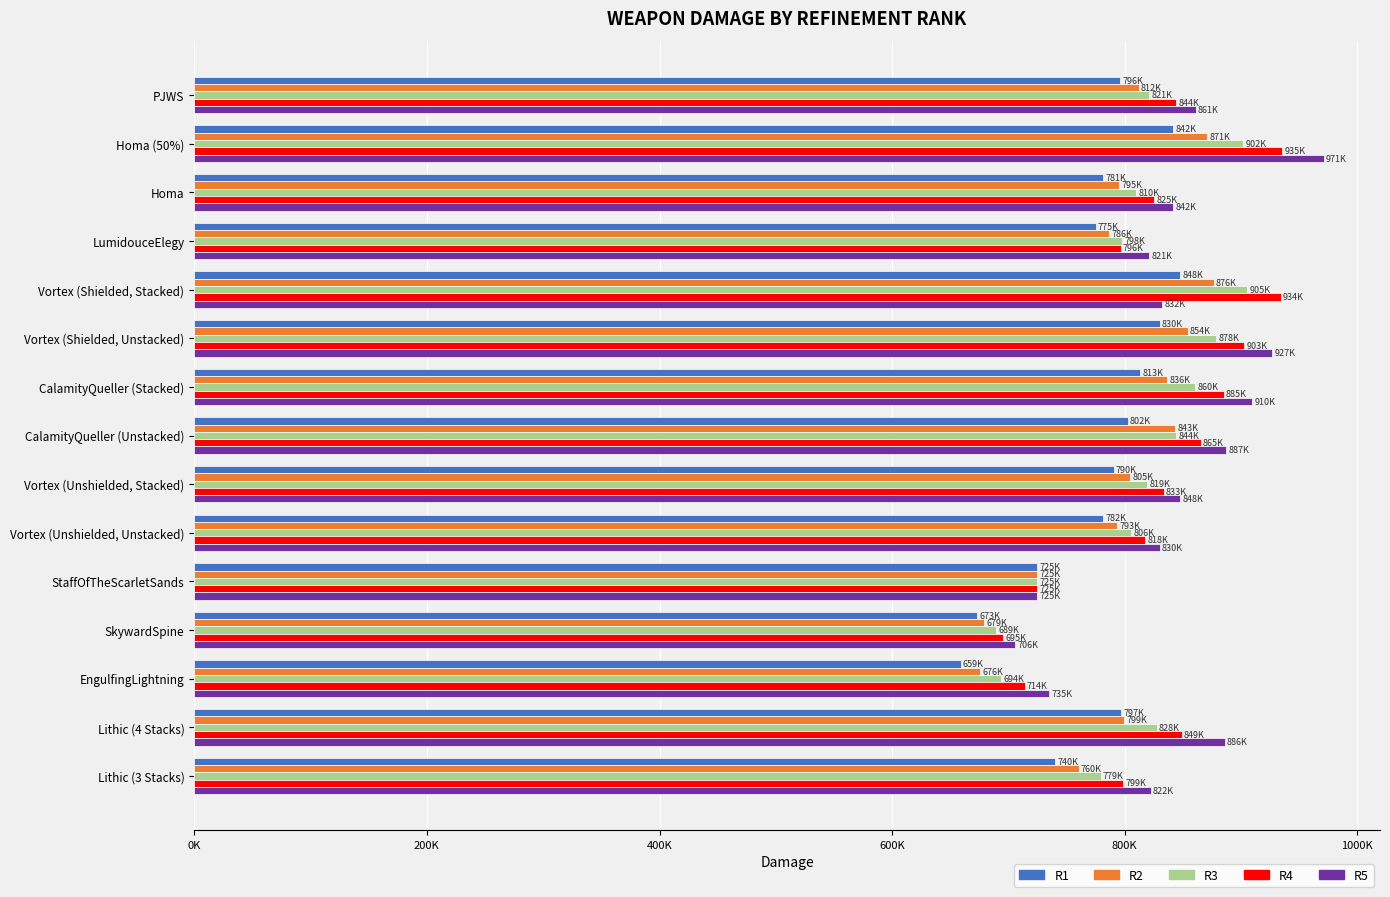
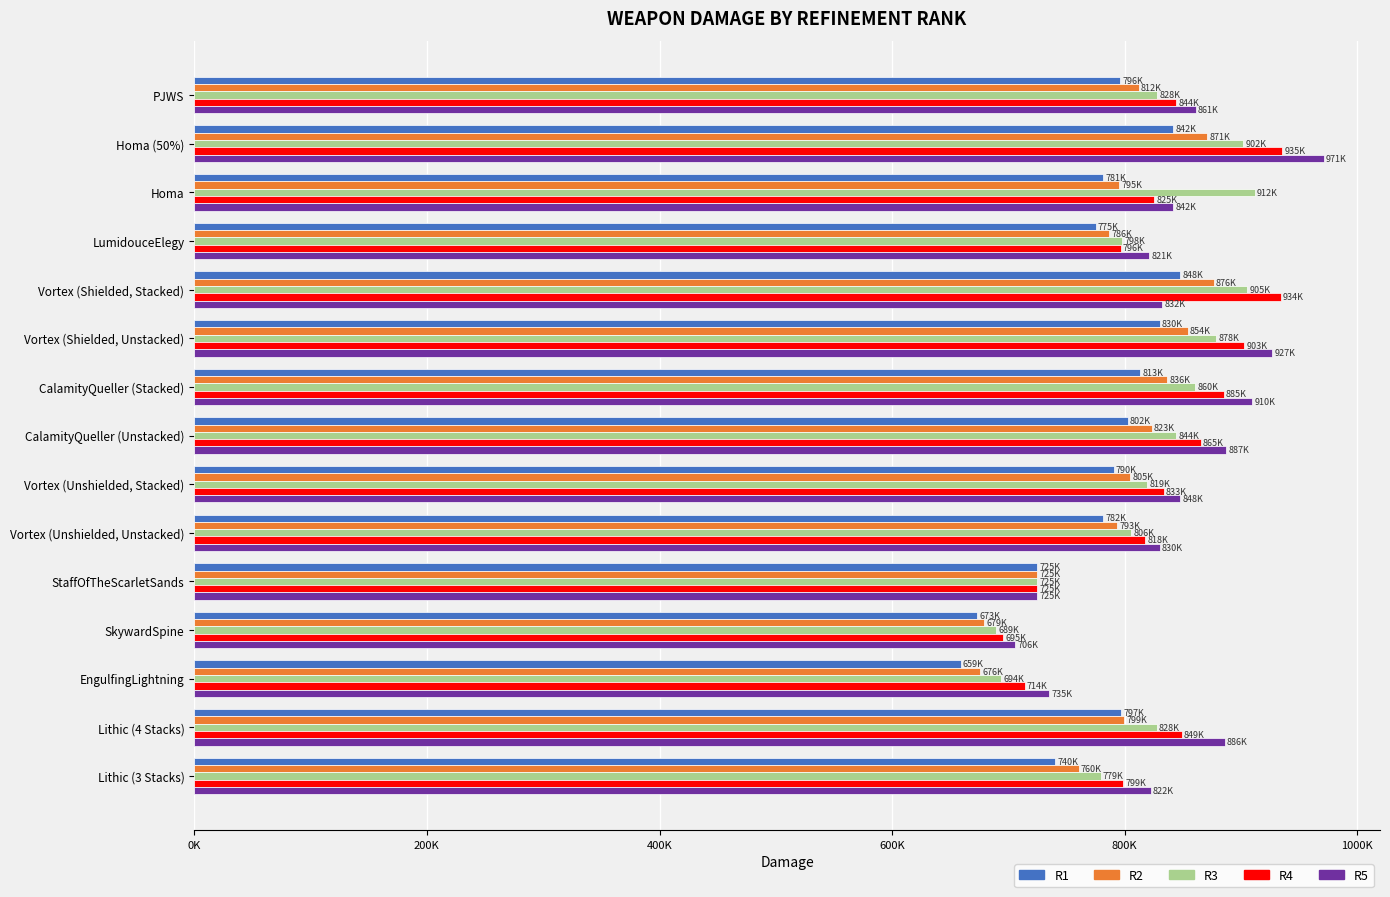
  {
    "R1": {
      "PJWS": "796K",
      "Homa (50%)": "842K",
      "Homa": "781K",
      "LumidouceElegy": "775K",
      "Vortex (Shielded, Stacked)": "848K",
      "Vortex (Shielded, Unstacked)": "830K",
      "CalamityQueller (Stacked)": "813K",
      "CalamityQueller (Unstacked)": "802K",
      "Vortex (Unshielded, Stacked)": "790K",
      "Vortex (Unshielded, Unstacked)": "782K",
      "SkywardSpine": "673K",
      "EngulfingLightning": "659K",
      "Lithic (3 Stacks)": "740K"
    },
    "R2": {
      "PJWS": "812K",
      "Homa (50%)": "871K",
      "Homa": "795K",
      "LumidouceElegy": "786K",
      "Vortex (Shielded, Stacked)": "876K",
      "Vortex (Shielded, Unstacked)": "854K",
      "CalamityQueller (Stacked)": "836K",
-     "CalamityQueller (Unstacked)": "843K",
+     "CalamityQueller (Unstacked)": "823K",
      "Vortex (Unshielded, Stacked)": "805K",
      "Vortex (Unshielded, Unstacked)": "793K",
      "SkywardSpine": "679K",
      "EngulfingLightning": "676K",
      "Lithic (3 Stacks)": "760K"
    },
    "R3": {
-     "PJWS": "821K",
+     "PJWS": "828K",
      "Homa (50%)": "902K",
-     "Homa": "810K",
+     "Homa": "912K",
      "Vortex (Shielded, Stacked)": "905K",
      "Vortex (Shielded, Unstacked)": "878K",
      "CalamityQueller (Stacked)": "860K",
      "Vortex (Unshielded, Stacked)": "819K",
      "Vortex (Unshielded, Unstacked)": "806K",
      "SkywardSpine": "689K",
      "EngulfingLightning": "694K",
      "Lithic (4 Stacks)": "828K",
      "Lithic (3 Stacks)": "779K"
    },
    "R4": {
      "PJWS": "844K",
      "Homa (50%)": "935K",
      "Homa": "825K",
      "Vortex (Shielded, Stacked)": "934K",
      "Vortex (Shielded, Unstacked)": "903K",
      "CalamityQueller (Stacked)": "885K",
      "CalamityQueller (Unstacked)": "865K",
      "Vortex (Unshielded, Stacked)": "833K",
      "Vortex (Unshielded, Unstacked)": "818K",
      "SkywardSpine": "695K",
      "EngulfingLightning": "714K",
      "Lithic (4 Stacks)": "849K",
      "Lithic (3 Stacks)": "799K"
    },
    "R5": {
      "PJWS": "861K",
      "Homa (50%)": "971K",
      "Homa": "842K",
      "LumidouceElegy": "821K",
      "Vortex (Shielded, Stacked)": "832K",
      "Vortex (Shielded, Unstacked)": "927K",
      "CalamityQueller (Stacked)": "910K",
      "CalamityQueller (Unstacked)": "887K",
      "Vortex (Unshielded, Stacked)": "848K",
      "Vortex (Unshielded, Unstacked)": "830K",
      "SkywardSpine": "706K",
      "EngulfingLightning": "735K",
      "Lithic (4 Stacks)": "886K",
      "Lithic (3 Stacks)": "822K"
    }
  }
